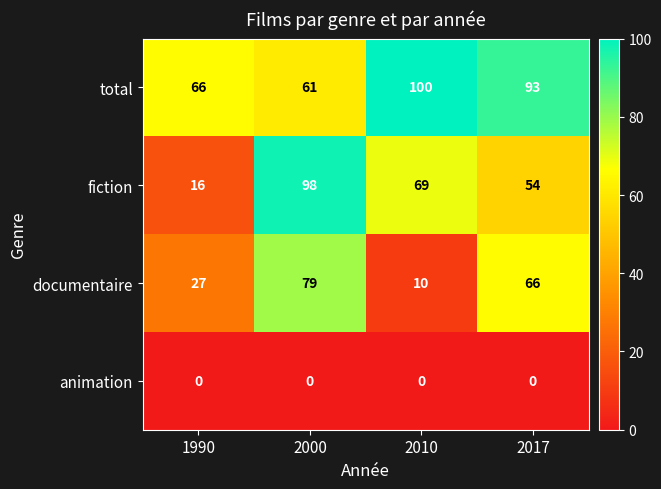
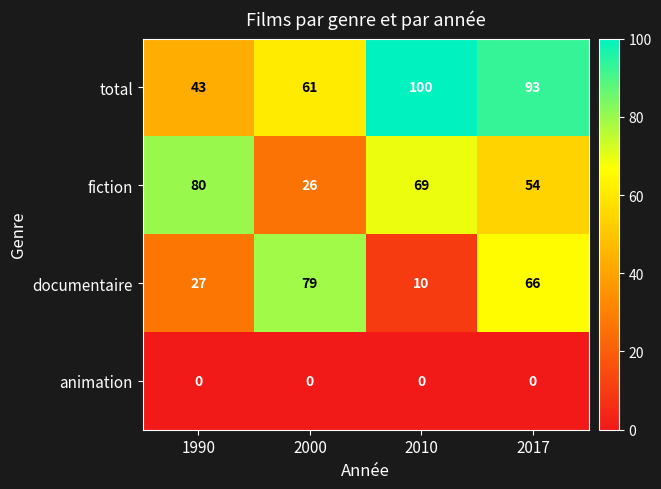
  {
    "total": {
-     "1990": 66,
+     "1990": 43,
      "2000": 61,
      "2010": 100,
      "2017": 93
    },
    "fiction": {
-     "1990": 16,
-     "2000": 98,
+     "1990": 80,
+     "2000": 26,
      "2010": 69,
      "2017": 54
    },
    "documentaire": {
      "1990": 27,
      "2000": 79,
      "2010": 10,
      "2017": 66
    },
    "animation": {
      "1990": 0,
      "2000": 0,
      "2010": 0,
      "2017": 0
    }
  }
